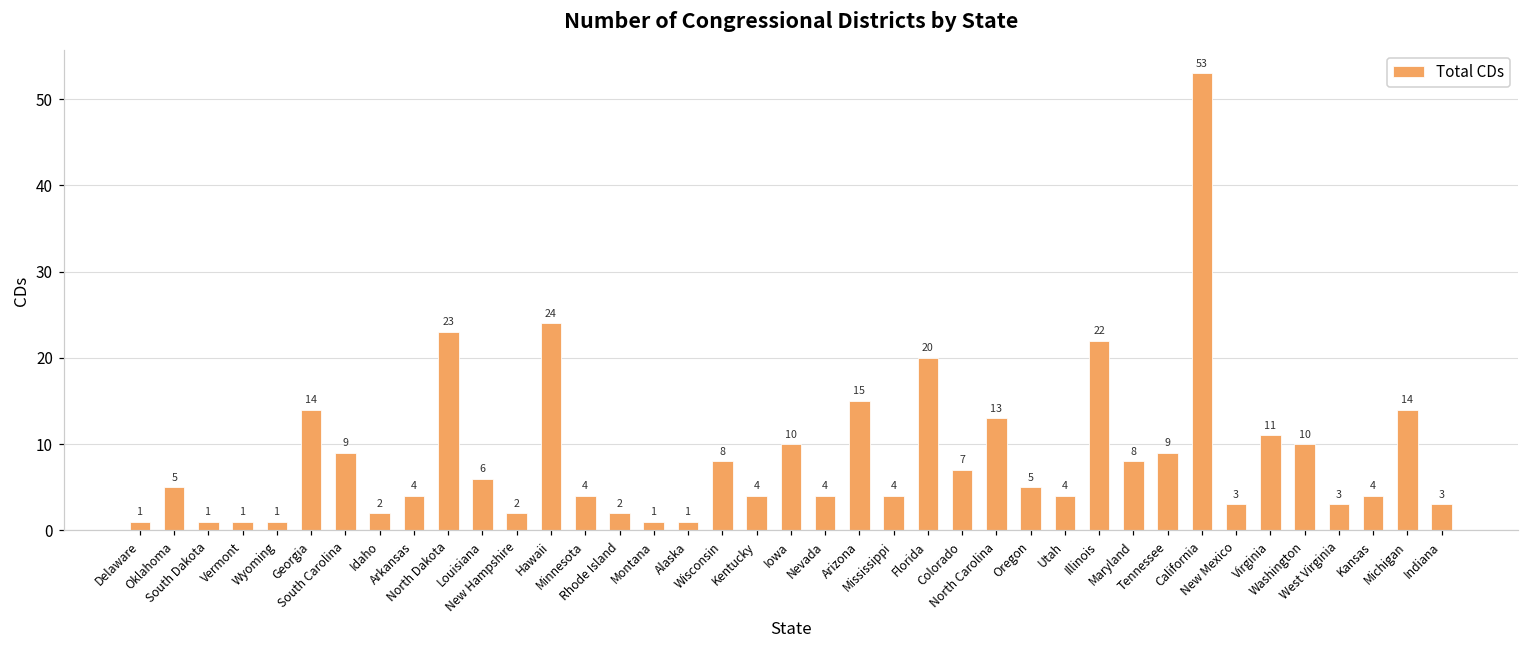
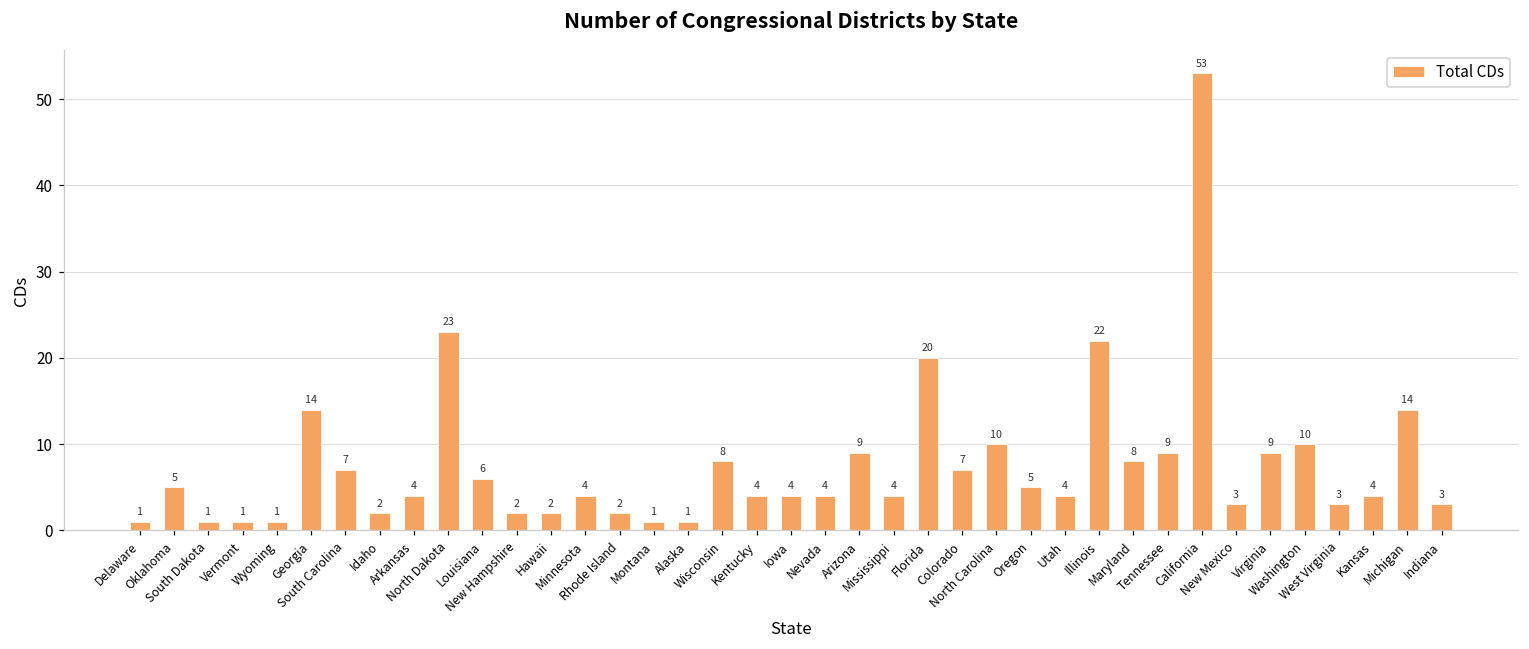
  {
    "Delaware": 1,
    "Oklahoma": 5,
    "South Dakota": 1,
    "Vermont": 1,
    "Wyoming": 1,
    "Georgia": 14,
-   "South Carolina": 9,
+   "South Carolina": 7,
    "Idaho": 2,
    "Arkansas": 4,
    "North Dakota": 23,
    "Louisiana": 6,
    "New Hampshire": 2,
-   "Hawaii": 24,
+   "Hawaii": 2,
    "Minnesota": 4,
    "Rhode Island": 2,
    "Montana": 1,
    "Alaska": 1,
    "Wisconsin": 8,
    "Kentucky": 4,
-   "Iowa": 10,
+   "Iowa": 4,
    "Nevada": 4,
-   "Arizona": 15,
+   "Arizona": 9,
    "Mississippi": 4,
    "Florida": 20,
    "Colorado": 7,
-   "North Carolina": 13,
+   "North Carolina": 10,
    "Oregon": 5,
    "Utah": 4,
    "Illinois": 22,
    "Maryland": 8,
    "Tennessee": 9,
    "California": 53,
    "New Mexico": 3,
-   "Virginia": 11,
+   "Virginia": 9,
    "Washington": 10,
    "West Virginia": 3,
    "Kansas": 4,
    "Michigan": 14,
    "Indiana": 3
  }
